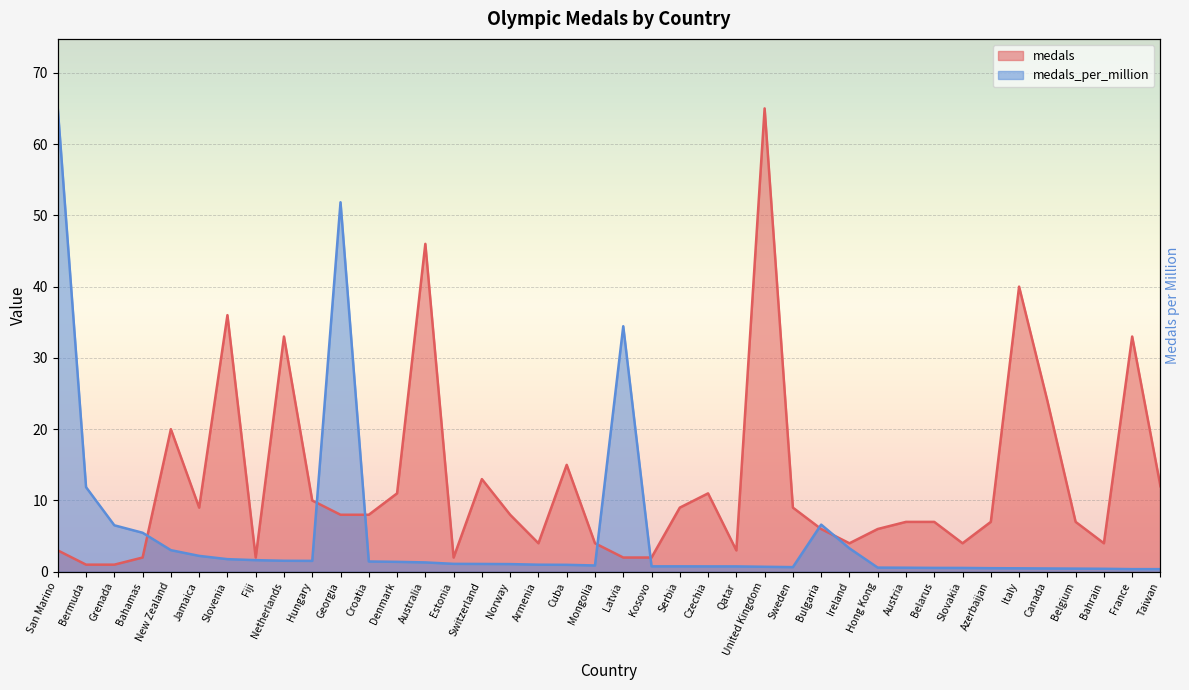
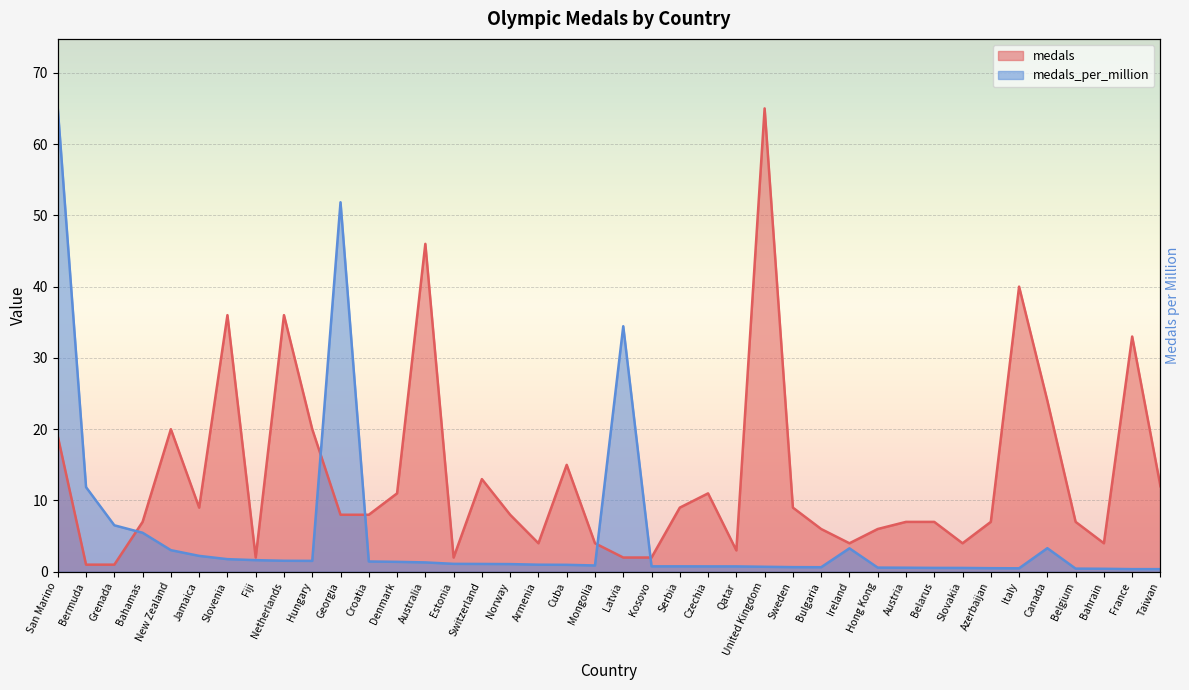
  {
    "medals": {
-     "San Marino": 3,
+     "San Marino": 19,
      "Bermuda": 1,
      "Grenada": 1,
-     "Bahamas": 2,
+     "Bahamas": 7,
      "New Zealand": 20,
      "Jamaica": 9,
      "Slovenia": 36,
      "Fiji": 2,
-     "Netherlands": 33,
-     "Hungary": 10,
+     "Netherlands": 36,
+     "Hungary": 20,
      "Georgia": 8,
      "Croatia": 8,
      "Denmark": 11,
      "Australia": 46,
      "Estonia": 2,
      "Switzerland": 13,
      "Norway": 8,
      "Armenia": 4,
      "Cuba": 15,
      "Mongolia": 4,
      "Latvia": 2,
      "Kosovo": 2,
      "Serbia": 9,
      "Czechia": 11,
      "Qatar": 3,
      "United Kingdom": 65,
      "Sweden": 9,
      "Bulgaria": 6,
      "Ireland": 4,
      "Hong Kong": 6,
      "Austria": 7,
      "Belarus": 7,
      "Slovakia": 4,
      "Azerbaijan": 7,
      "Italy": 40,
      "Canada": 24,
      "Belgium": 7,
      "Bahrain": 4,
      "France": 33,
      "Taiwan": 12
    },
    "medals_per_million": {
      "San Marino": 65,
      "Bermuda": 12,
      "Grenada": 7,
      "Bahamas": 5,
      "New Zealand": 3,
      "Jamaica": 2,
      "Slovenia": 2,
      "Fiji": 2,
      "Netherlands": 2,
      "Hungary": 2,
      "Georgia": 52,
      "Croatia": 1,
      "Denmark": 1,
      "Australia": 1,
      "Estonia": 1,
      "Switzerland": 1,
      "Norway": 1,
      "Armenia": 1,
      "Cuba": 1,
      "Mongolia": 1,
      "Latvia": 34,
      "Kosovo": 1,
      "Serbia": 1,
      "Czechia": 1,
      "Qatar": 1,
      "United Kingdom": 1,
      "Sweden": 1,
-     "Bulgaria": 7,
+     "Bulgaria": 1,
      "Ireland": 3,
      "Hong Kong": 1,
      "Austria": 1,
      "Belarus": 1,
      "Slovakia": 1,
      "Azerbaijan": 1,
      "Italy": 0,
-     "Canada": 0,
+     "Canada": 3,
      "Belgium": 0,
      "Bahrain": 0,
      "France": 0,
      "Taiwan": 0
    }
  }
